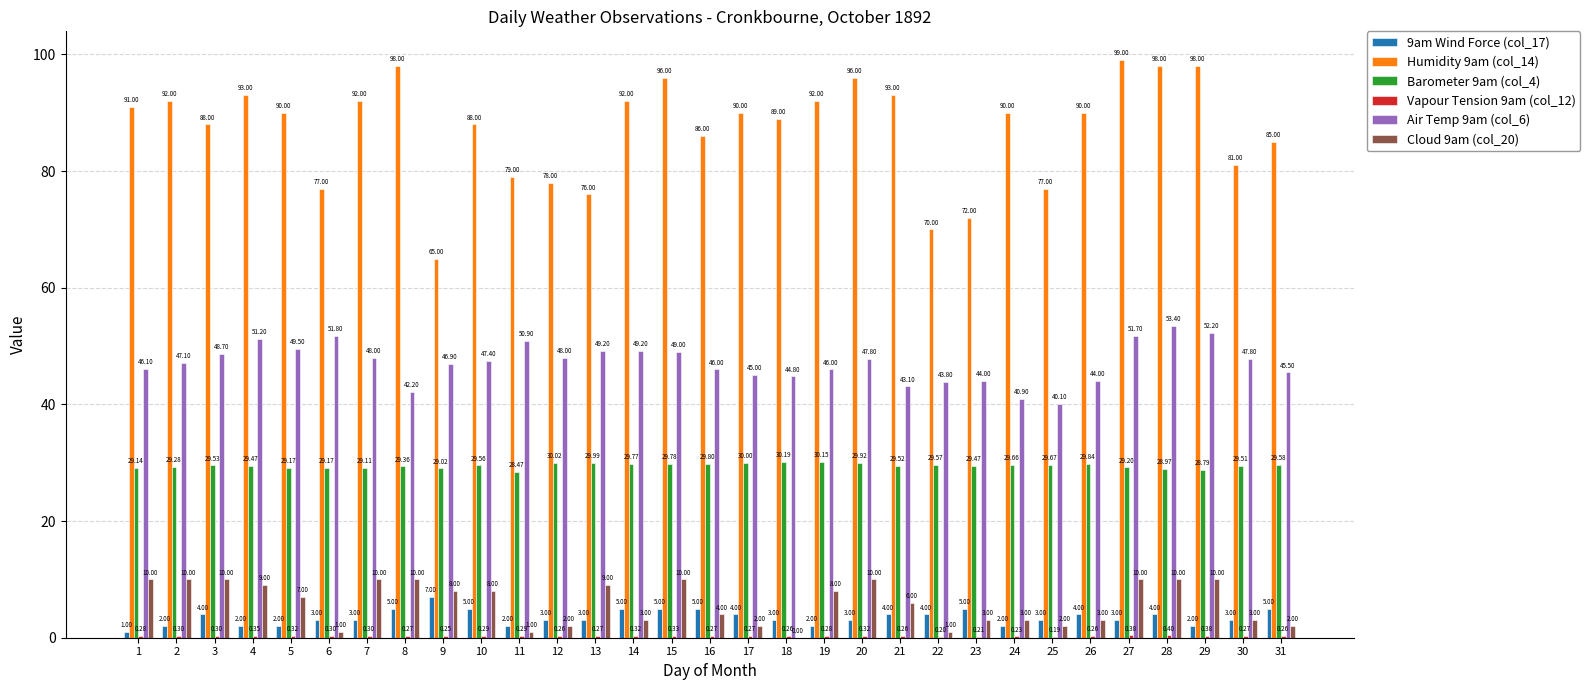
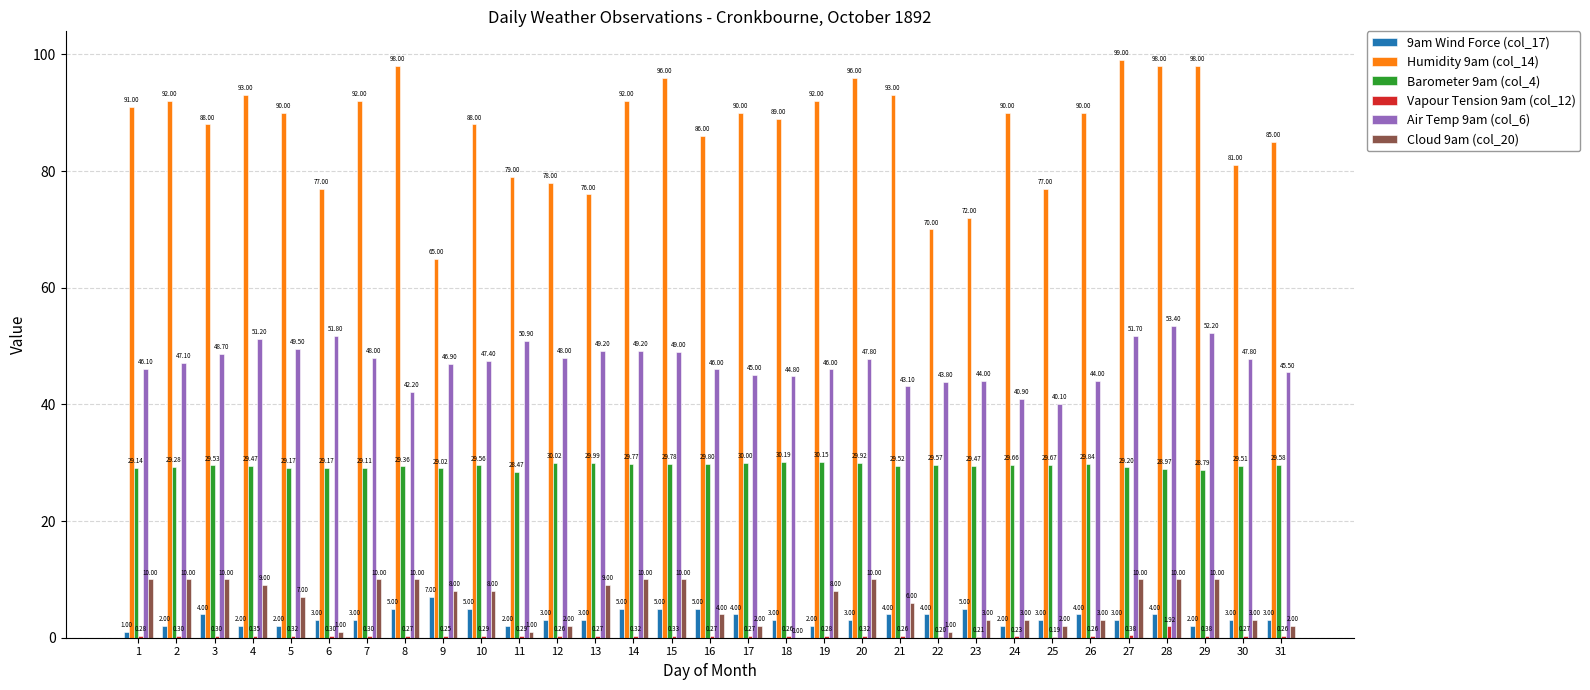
  {
    "9am Wind Force (col_17)": {
      "1": 1.00,
      "2": 2.00,
      "3": 4.00,
      "4": 2.00,
      "5": 2.00,
      "6": 3.00,
      "7": 3.00,
      "8": 5.00,
      "9": 7.00,
      "10": 5.00,
      "11": 2.00,
      "12": 3.00,
      "13": 3.00,
      "14": 5.00,
      "15": 5.00,
      "16": 5.00,
      "17": 4.00,
      "18": 3.00,
      "19": 2.00,
      "20": 3.00,
      "21": 4.00,
      "22": 4.00,
      "23": 5.00,
      "24": 2.00,
      "25": 3.00,
      "26": 4.00,
      "27": 3.00,
      "28": 4.00,
      "29": 2.00,
      "30": 3.00,
-     "31": 5.00
+     "31": 3.00
    },
    "Humidity 9am (col_14)": {
      "1": 91.00,
      "2": 92.00,
      "3": 88.00,
      "4": 93.00,
      "5": 90.00,
      "6": 77.00,
      "7": 92.00,
      "8": 98.00,
      "9": 65.00,
      "10": 88.00,
      "11": 79.00,
      "12": 78.00,
      "13": 76.00,
      "14": 92.00,
      "15": 96.00,
      "16": 86.00,
      "17": 90.00,
      "18": 89.00,
      "19": 92.00,
      "20": 96.00,
      "21": 93.00,
      "22": 70.00,
      "23": 72.00,
      "24": 90.00,
      "25": 77.00,
      "26": 90.00,
      "27": 99.00,
      "28": 98.00,
      "29": 98.00,
      "30": 81.00,
      "31": 85.00
    },
    "Barometer 9am (col_4)": {
      "1": 29.14,
      "2": 29.28,
      "3": 29.53,
      "4": 29.47,
      "5": 29.17,
      "6": 29.17,
      "7": 29.11,
      "8": 29.36,
      "9": 29.02,
      "10": 29.56,
      "11": 28.47,
      "12": 30.02,
      "13": 29.99,
      "14": 29.77,
      "15": 29.78,
      "16": 29.80,
      "17": 30.00,
      "18": 30.19,
      "19": 30.15,
      "20": 29.92,
      "21": 29.52,
      "22": 29.57,
      "23": 29.47,
      "24": 29.66,
      "25": 29.67,
      "26": 29.84,
      "27": 29.20,
      "28": 28.97,
      "29": 28.79,
      "30": 29.51,
      "31": 29.58
    },
    "Vapour Tension 9am (col_12)": {
      "1": 0.28,
      "2": 0.30,
      "3": 0.30,
      "4": 0.35,
      "5": 0.32,
      "6": 0.30,
      "7": 0.30,
      "8": 0.27,
      "9": 0.25,
      "10": 0.29,
      "11": 0.29,
      "12": 0.26,
      "13": 0.27,
      "14": 0.32,
      "15": 0.33,
      "16": 0.27,
      "17": 0.27,
      "19": 0.28,
      "20": 0.32,
      "21": 0.26,
      "22": 0.20,
      "23": 0.21,
      "24": 0.23,
      "25": 0.19,
      "26": 0.26,
      "27": 0.38,
-     "28": 0.40,
+     "28": 1.92,
      "29": 0.38,
      "30": 0.27,
      "31": 0.26
    },
    "Air Temp 9am (col_6)": {
      "1": 46.10,
      "2": 47.10,
      "3": 48.70,
      "4": 51.20,
      "5": 49.50,
      "6": 51.80,
      "7": 48.00,
      "8": 42.20,
      "9": 46.90,
      "10": 47.40,
      "11": 50.90,
      "12": 48.00,
      "13": 49.20,
      "14": 49.20,
      "15": 49.00,
      "16": 46.00,
      "17": 45.00,
      "18": 44.80,
      "19": 46.00,
      "20": 47.80,
      "21": 43.10,
      "22": 43.80,
      "23": 44.00,
      "24": 40.90,
      "25": 40.10,
      "26": 44.00,
      "27": 51.70,
      "28": 53.40,
      "29": 52.20,
      "30": 47.80,
      "31": 45.50
    },
    "Cloud 9am (col_20)": {
      "1": 10.00,
      "2": 10.00,
      "3": 10.00,
      "4": 9.00,
      "5": 7.00,
      "6": 1.00,
      "7": 10.00,
      "8": 10.00,
      "9": 8.00,
      "10": 8.00,
      "11": 1.00,
      "12": 2.00,
      "13": 9.00,
-     "14": 3.00,
+     "14": 10.00,
      "15": 10.00,
      "16": 4.00,
      "17": 2.00,
      "19": 8.00,
      "20": 10.00,
      "21": 6.00,
      "22": 1.00,
      "23": 3.00,
      "24": 3.00,
      "25": 2.00,
      "26": 3.00,
      "27": 10.00,
      "28": 10.00,
      "29": 10.00,
      "30": 3.00,
      "31": 2.00
    }
  }
